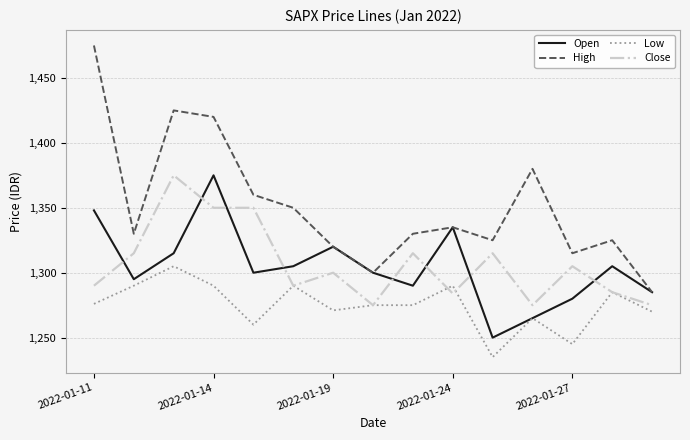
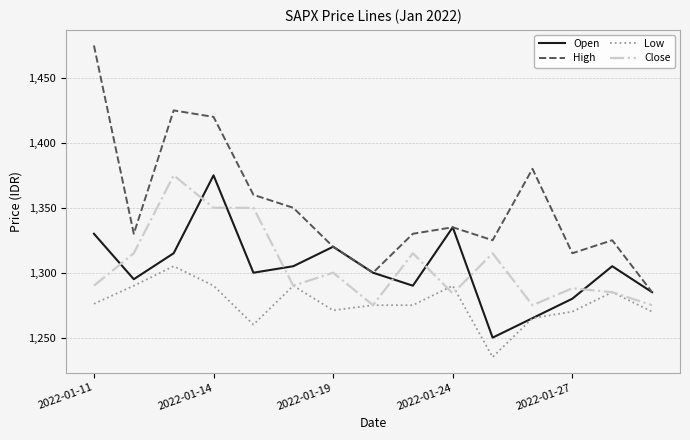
  {
    "Open": {
-     "2022-01-11": "1,348",
+     "2022-01-11": "1,330",
      "2022-01-14": "1,375",
      "2022-01-27": "1,280"
    },
    "High": {
      "2022-01-11": "1,475",
      "2022-01-14": "1,420",
      "2022-01-27": "1,315"
    },
    "Low": {
      "2022-01-11": "1,276",
      "2022-01-14": "1,290",
      "2022-01-19": "1,271",
      "2022-01-24": "1,290",
-     "2022-01-27": "1,245"
+     "2022-01-27": "1,270"
    },
    "Close": {
      "2022-01-11": "1,290",
      "2022-01-14": "1,350",
      "2022-01-19": "1,300",
      "2022-01-24": "1,284",
-     "2022-01-27": "1,305"
+     "2022-01-27": "1,288"
    }
  }
